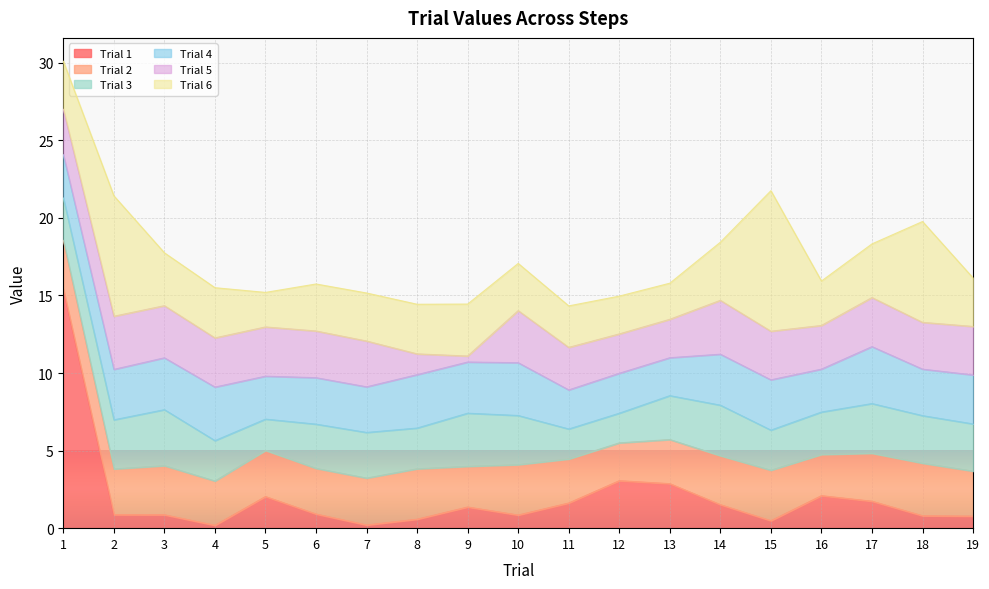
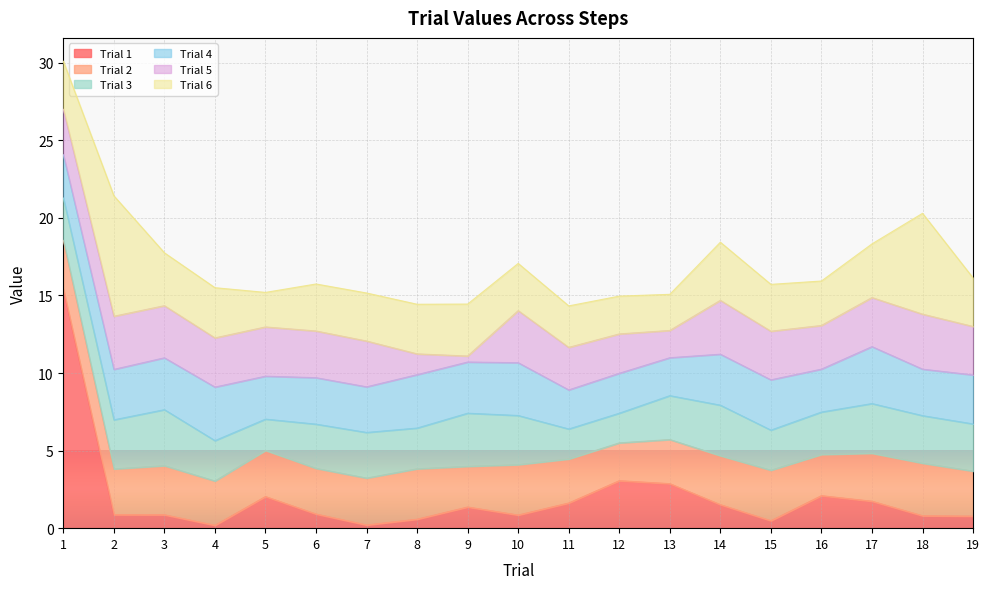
  {
    "Trial 5": {
      "1": 2.9,
      "2": 3.4,
      "3": 3.4,
      "4": 3.2,
      "5": 3.2,
      "6": 3.0,
      "7": 3.0,
      "8": 1.3,
      "9": 0.4,
      "10": 3.4,
      "11": 2.7,
      "12": 2.5,
-     "13": 2.5,
+     "13": 1.8,
      "14": 3.5,
      "15": 3.1,
      "16": 2.8,
      "17": 3.2,
-     "18": 3.0,
+     "18": 3.5,
      "19": 3.1
    },
    "Trial 6": {
      "1": 3.1,
      "2": 7.8,
      "3": 3.4,
      "4": 3.2,
      "5": 2.2,
      "6": 3.0,
      "7": 3.1,
      "8": 3.2,
      "9": 3.3,
      "10": 3.0,
      "11": 2.7,
      "12": 2.4,
      "13": 2.3,
      "14": 3.7,
-     "15": 9.1,
+     "15": 3.0,
      "16": 2.9,
      "17": 3.5,
      "18": 6.5,
      "19": 3.1
    }
  }
